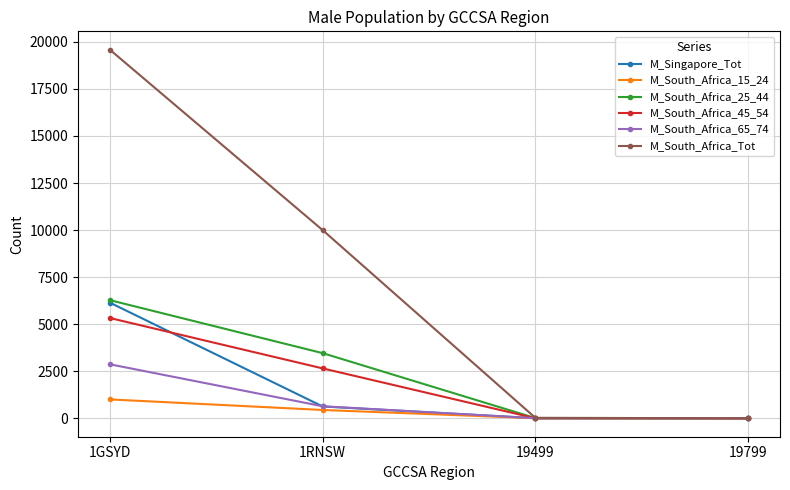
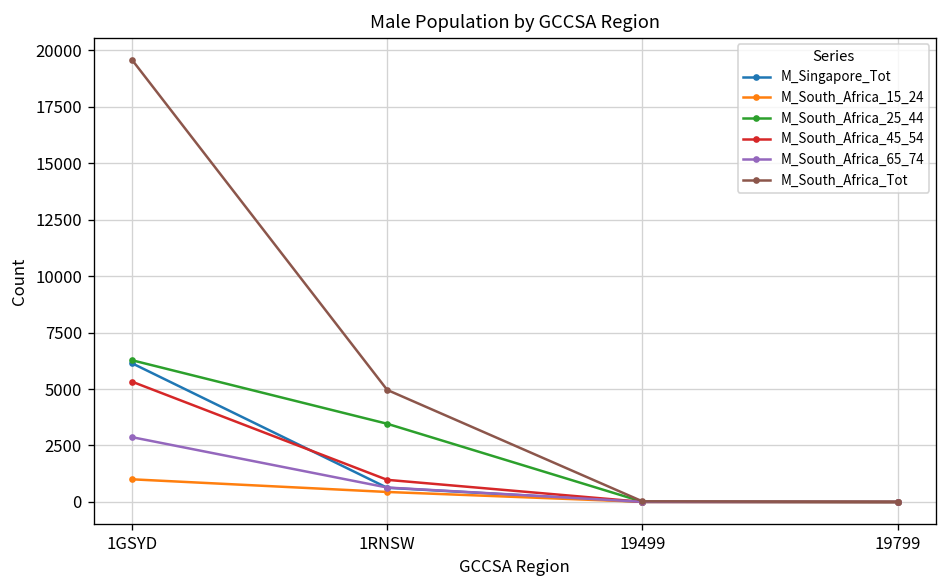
  {
    "M_South_Africa_15_24": {
      "1GSYD": 1000,
      "1RNSW": 400
    },
    "M_South_Africa_25_44": {
      "1RNSW": 3500
    },
    "M_South_Africa_45_54": {
      "1GSYD": 5300,
-     "1RNSW": 2700
+     "1RNSW": 1000
    },
    "M_South_Africa_65_74": {
      "1GSYD": 2900
    },
    "M_South_Africa_Tot": {
      "1GSYD": 19600,
-     "1RNSW": 10000
+     "1RNSW": 5000
    }
  }
